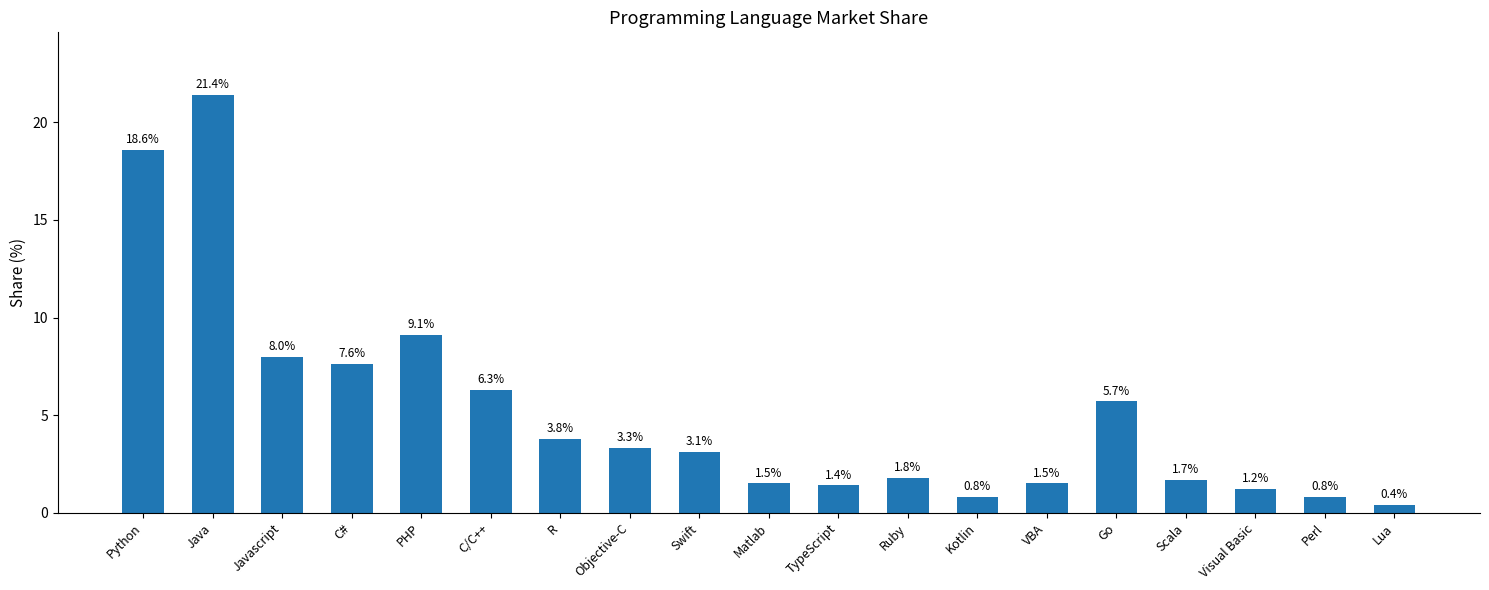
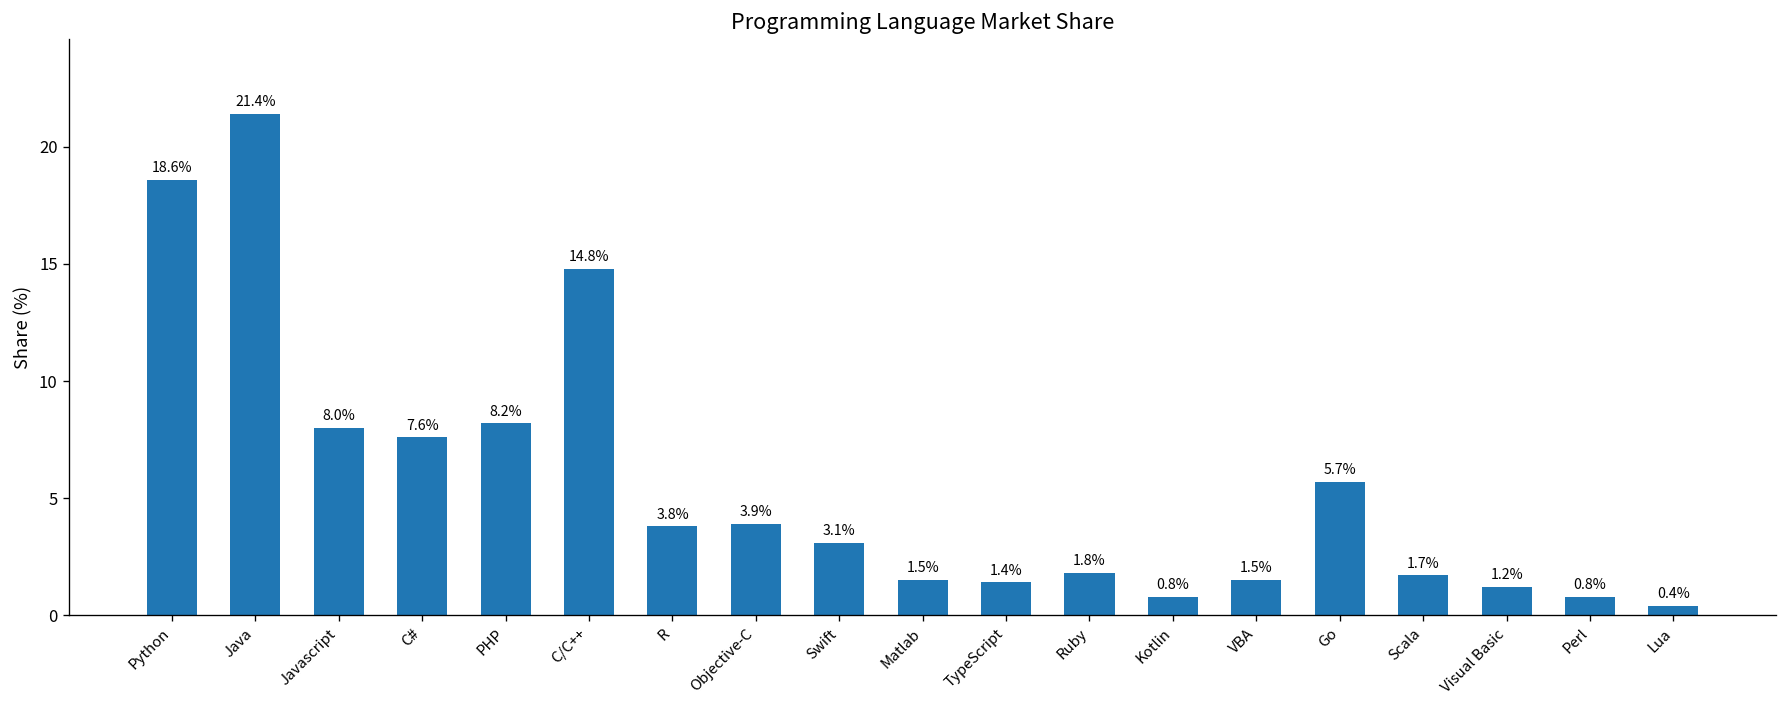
  {
    "Python": "18.6%",
    "Java": "21.4%",
    "Javascript": "8.0%",
    "C#": "7.6%",
-   "PHP": "9.1%",
-   "C/C++": "6.3%",
+   "PHP": "8.2%",
+   "C/C++": "14.8%",
    "R": "3.8%",
-   "Objective-C": "3.3%",
+   "Objective-C": "3.9%",
    "Swift": "3.1%",
    "Matlab": "1.5%",
    "TypeScript": "1.4%",
    "Ruby": "1.8%",
    "Kotlin": "0.8%",
    "VBA": "1.5%",
    "Go": "5.7%",
    "Scala": "1.7%",
    "Visual Basic": "1.2%",
    "Perl": "0.8%",
    "Lua": "0.4%"
  }
